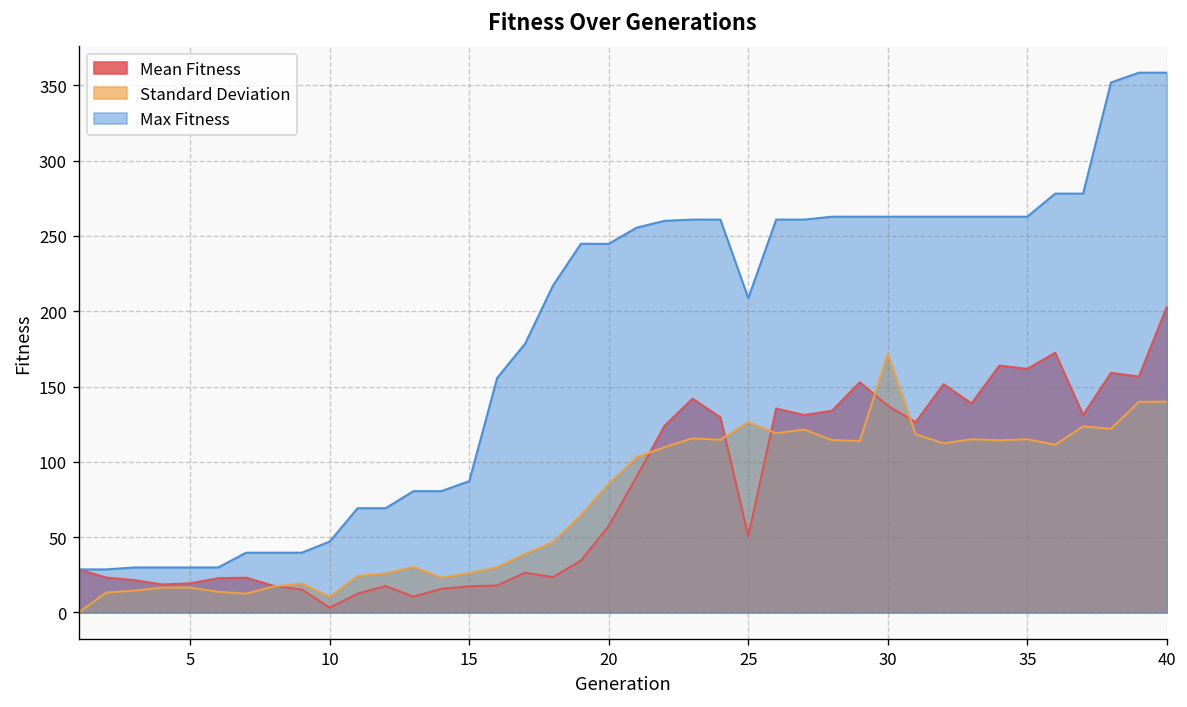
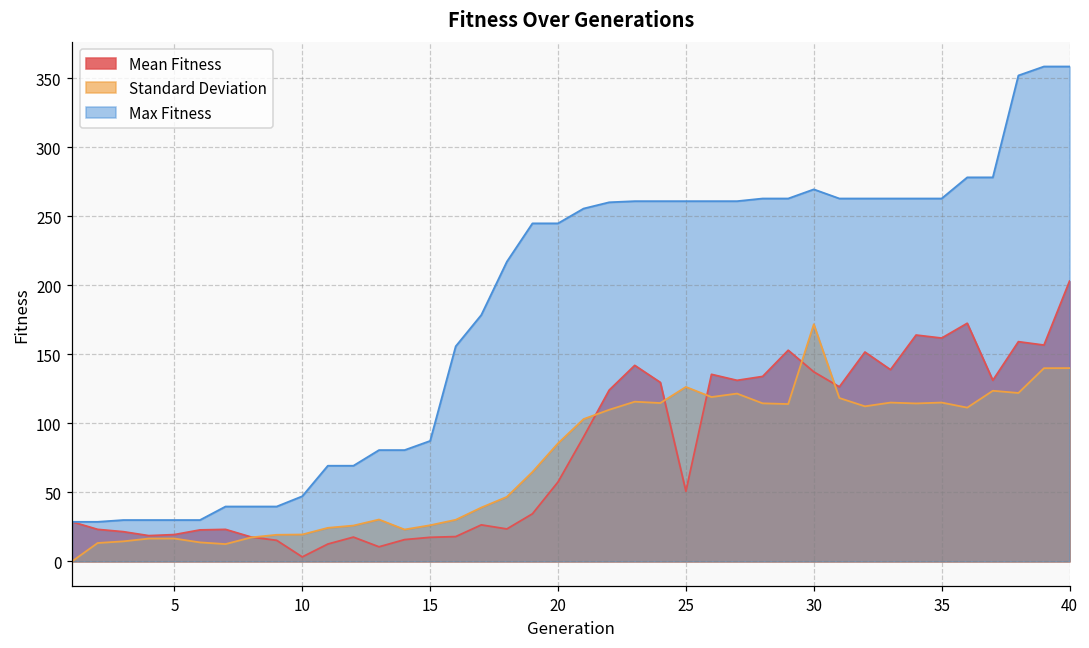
  {
    "Mean Fitness": {
      "5": 19,
      "10": 3,
      "15": 17,
      "20": 57,
      "25": 51,
      "30": 137,
      "35": 162,
      "40": 203
    },
    "Standard Deviation": {
      "5": 17,
-     "10": 10,
+     "10": 19,
      "15": 26,
      "20": 85,
      "25": 126,
      "30": 172,
      "35": 115,
      "40": 140
    },
    "Max Fitness": {
      "5": 30,
      "10": 47,
      "15": 87,
      "20": 245,
-     "25": 209,
-     "30": 263,
+     "25": 261,
+     "30": 269,
      "35": 263,
      "40": 358
    }
  }
